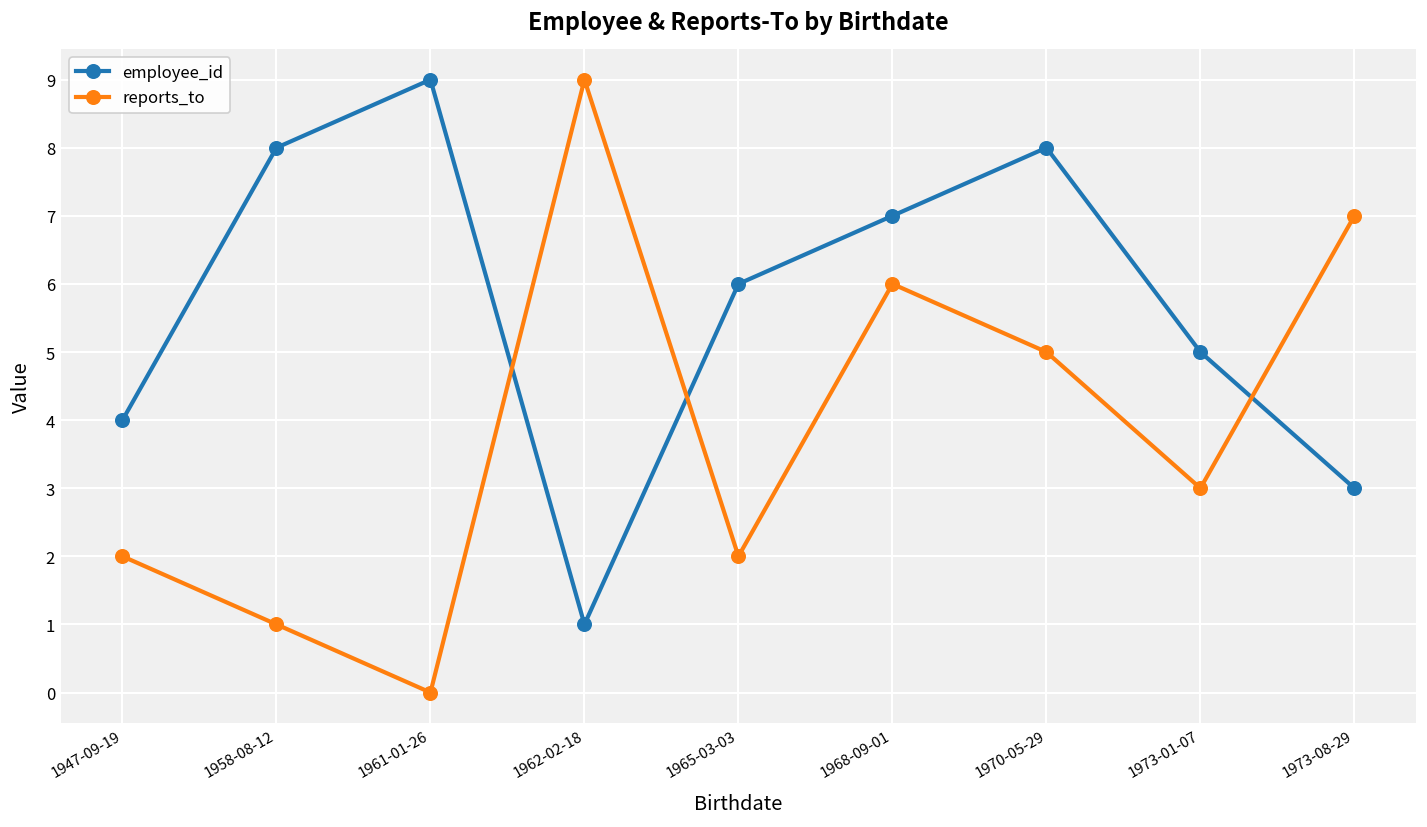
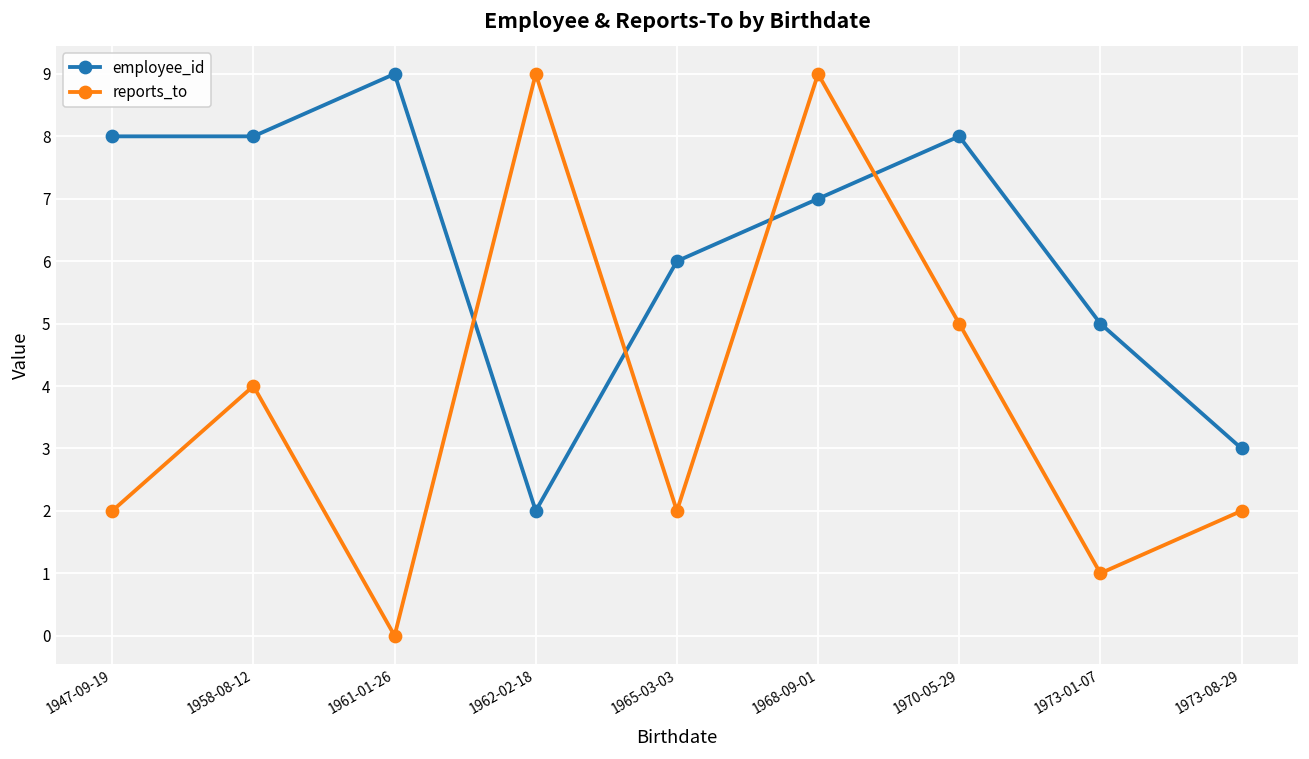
  {
    "employee_id": {
-     "1947-09-19": 4,
+     "1947-09-19": 8,
      "1958-08-12": 8,
      "1961-01-26": 9,
-     "1962-02-18": 1,
+     "1962-02-18": 2,
      "1965-03-03": 6,
      "1968-09-01": 7,
      "1970-05-29": 8,
      "1973-01-07": 5,
      "1973-08-29": 3
    },
    "reports_to": {
      "1947-09-19": 2,
-     "1958-08-12": 1,
+     "1958-08-12": 4,
      "1961-01-26": 0,
      "1962-02-18": 9,
      "1965-03-03": 2,
-     "1968-09-01": 6,
+     "1968-09-01": 9,
      "1970-05-29": 5,
-     "1973-01-07": 3,
-     "1973-08-29": 7
+     "1973-01-07": 1,
+     "1973-08-29": 2
    }
  }
